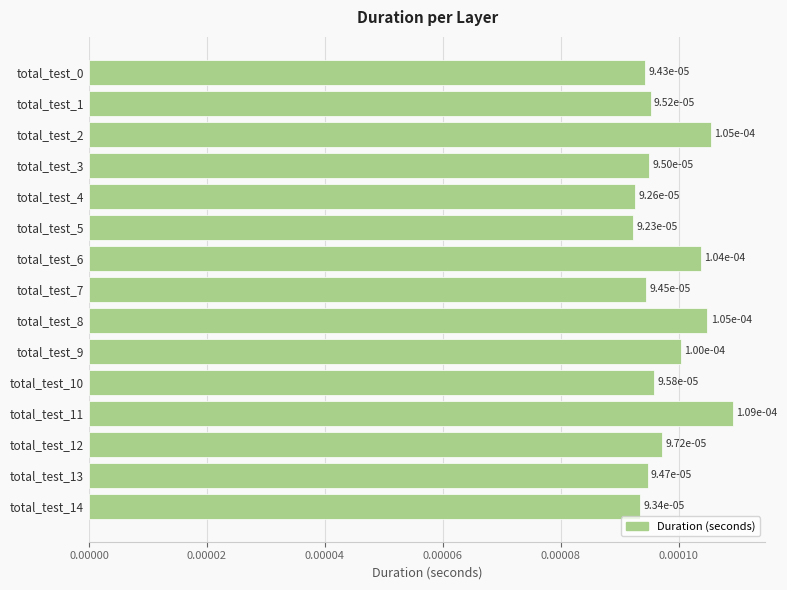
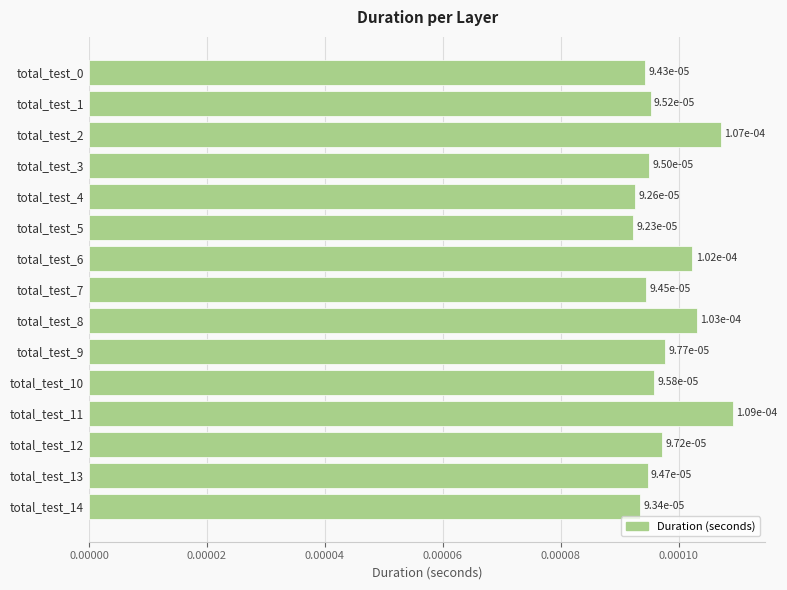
  {
    "total_test_0": "9.43e-05",
    "total_test_1": "9.52e-05",
-   "total_test_2": "1.05e-04",
+   "total_test_2": "1.07e-04",
    "total_test_3": "9.50e-05",
    "total_test_4": "9.26e-05",
    "total_test_5": "9.23e-05",
-   "total_test_6": "1.04e-04",
+   "total_test_6": "1.02e-04",
    "total_test_7": "9.45e-05",
-   "total_test_8": "1.05e-04",
-   "total_test_9": "1.00e-04",
+   "total_test_8": "1.03e-04",
+   "total_test_9": "9.77e-05",
    "total_test_10": "9.58e-05",
    "total_test_11": "1.09e-04",
    "total_test_12": "9.72e-05",
    "total_test_13": "9.47e-05",
    "total_test_14": "9.34e-05"
  }
